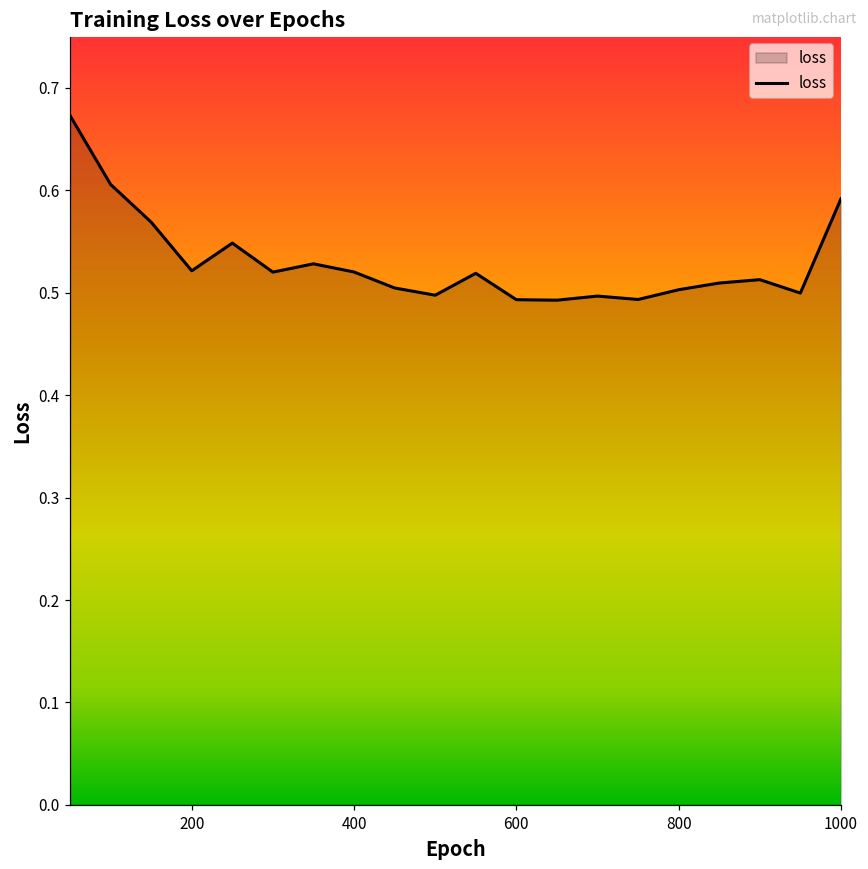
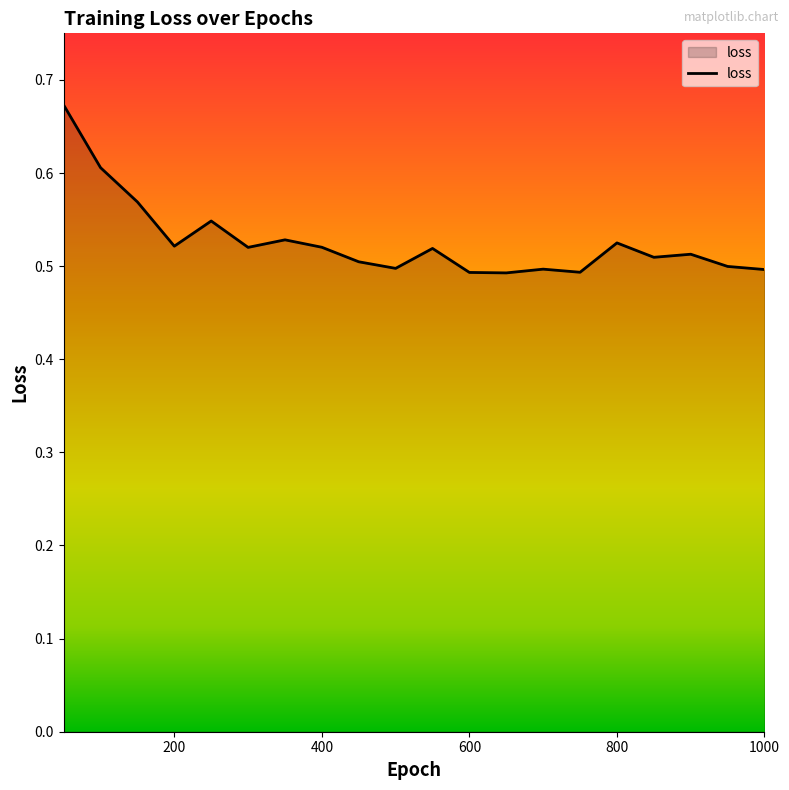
  {
    "200": 0.52,
    "400": 0.52,
    "600": 0.49,
-   "800": 0.50,
-   "1000": 0.59
+   "800": 0.52,
+   "1000": 0.50
  }
